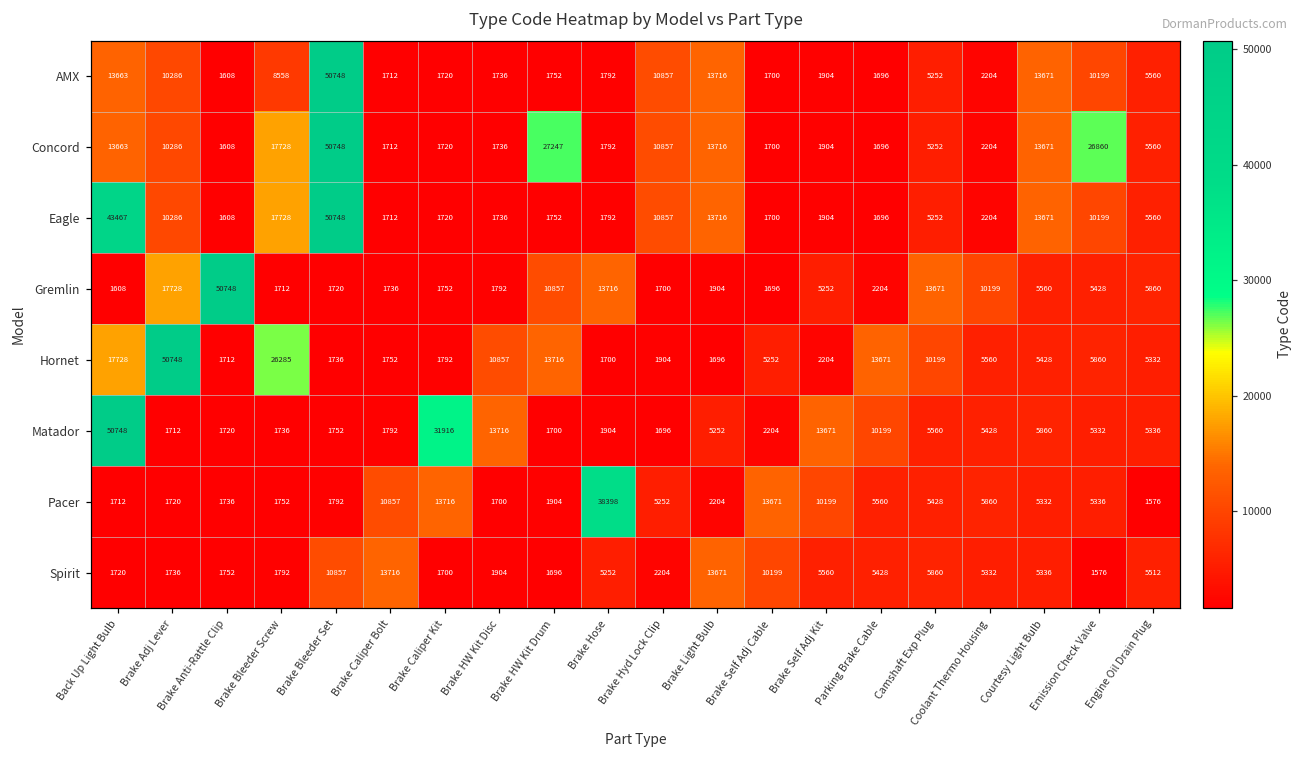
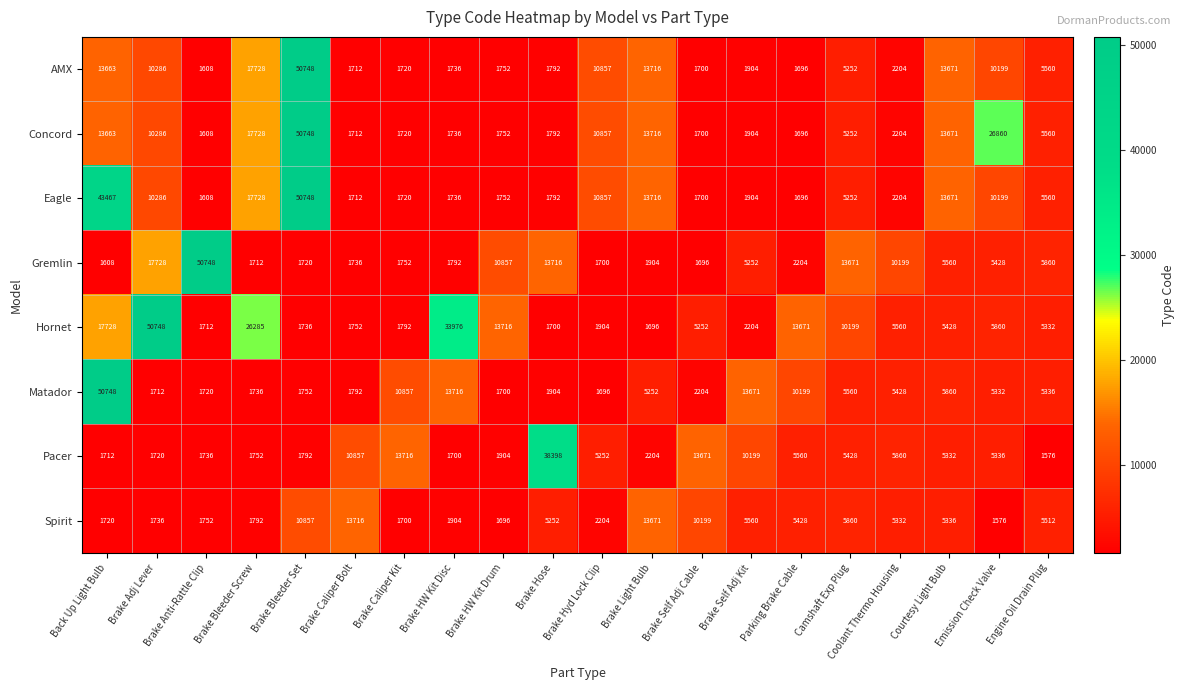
  {
    "AMX": {
      "Back Up Light Bulb": 13663,
      "Brake Adj Lever": 10286,
      "Brake Anti-Rattle Clip": 1608,
-     "Brake Bleeder Screw": 8558,
+     "Brake Bleeder Screw": 17728,
      "Brake Bleeder Set": 50748,
      "Brake Caliper Bolt": 1712,
      "Brake Caliper Kit": 1720,
      "Brake HW Kit Disc": 1736,
      "Brake HW Kit Drum": 1752,
      "Brake Hose": 1792,
      "Brake Hyd Lock Clip": 10857,
      "Brake Light Bulb": 13716,
      "Brake Self Adj Cable": 1700,
      "Brake Self Adj Kit": 1904,
      "Parking Brake Cable": 1696,
      "Camshaft Exp Plug": 5252,
      "Coolant Thermo Housing": 2204,
      "Courtesy Light Bulb": 13671,
      "Emission Check Valve": 10199,
      "Engine Oil Drain Plug": 5560
    },
    "Concord": {
      "Back Up Light Bulb": 13663,
      "Brake Adj Lever": 10286,
      "Brake Anti-Rattle Clip": 1608,
      "Brake Bleeder Screw": 17728,
      "Brake Bleeder Set": 50748,
      "Brake Caliper Bolt": 1712,
      "Brake Caliper Kit": 1720,
      "Brake HW Kit Disc": 1736,
-     "Brake HW Kit Drum": 27247,
+     "Brake HW Kit Drum": 1752,
      "Brake Hose": 1792,
      "Brake Hyd Lock Clip": 10857,
      "Brake Light Bulb": 13716,
      "Brake Self Adj Cable": 1700,
      "Brake Self Adj Kit": 1904,
      "Parking Brake Cable": 1696,
      "Camshaft Exp Plug": 5252,
      "Coolant Thermo Housing": 2204,
      "Courtesy Light Bulb": 13671,
      "Emission Check Valve": 26860,
      "Engine Oil Drain Plug": 5560
    },
    "Eagle": {
      "Back Up Light Bulb": 43467,
      "Brake Adj Lever": 10286,
      "Brake Anti-Rattle Clip": 1608,
      "Brake Bleeder Screw": 17728,
      "Brake Bleeder Set": 50748,
      "Brake Caliper Bolt": 1712,
      "Brake Caliper Kit": 1720,
      "Brake HW Kit Disc": 1736,
      "Brake HW Kit Drum": 1752,
      "Brake Hose": 1792,
      "Brake Hyd Lock Clip": 10857,
      "Brake Light Bulb": 13716,
      "Brake Self Adj Cable": 1700,
      "Brake Self Adj Kit": 1904,
      "Parking Brake Cable": 1696,
      "Camshaft Exp Plug": 5252,
      "Coolant Thermo Housing": 2204,
      "Courtesy Light Bulb": 13671,
      "Emission Check Valve": 10199,
      "Engine Oil Drain Plug": 5560
    },
    "Gremlin": {
      "Back Up Light Bulb": 1608,
      "Brake Adj Lever": 17728,
      "Brake Anti-Rattle Clip": 50748,
      "Brake Bleeder Screw": 1712,
      "Brake Bleeder Set": 1720,
      "Brake Caliper Bolt": 1736,
      "Brake Caliper Kit": 1752,
      "Brake HW Kit Disc": 1792,
      "Brake HW Kit Drum": 10857,
      "Brake Hose": 13716,
      "Brake Hyd Lock Clip": 1700,
      "Brake Light Bulb": 1904,
      "Brake Self Adj Cable": 1696,
      "Brake Self Adj Kit": 5252,
      "Parking Brake Cable": 2204,
      "Camshaft Exp Plug": 13671,
      "Coolant Thermo Housing": 10199,
      "Courtesy Light Bulb": 5560,
      "Emission Check Valve": 5428,
      "Engine Oil Drain Plug": 5860
    },
    "Hornet": {
      "Back Up Light Bulb": 17728,
      "Brake Adj Lever": 50748,
      "Brake Anti-Rattle Clip": 1712,
      "Brake Bleeder Screw": 26285,
      "Brake Bleeder Set": 1736,
      "Brake Caliper Bolt": 1752,
      "Brake Caliper Kit": 1792,
-     "Brake HW Kit Disc": 10857,
+     "Brake HW Kit Disc": 33976,
      "Brake HW Kit Drum": 13716,
      "Brake Hose": 1700,
      "Brake Hyd Lock Clip": 1904,
      "Brake Light Bulb": 1696,
      "Brake Self Adj Cable": 5252,
      "Brake Self Adj Kit": 2204,
      "Parking Brake Cable": 13671,
      "Camshaft Exp Plug": 10199,
      "Coolant Thermo Housing": 5560,
      "Courtesy Light Bulb": 5428,
      "Emission Check Valve": 5860,
      "Engine Oil Drain Plug": 5332
    },
    "Matador": {
      "Back Up Light Bulb": 50748,
      "Brake Adj Lever": 1712,
      "Brake Anti-Rattle Clip": 1720,
      "Brake Bleeder Screw": 1736,
      "Brake Bleeder Set": 1752,
      "Brake Caliper Bolt": 1792,
-     "Brake Caliper Kit": 31916,
+     "Brake Caliper Kit": 10857,
      "Brake HW Kit Disc": 13716,
      "Brake HW Kit Drum": 1700,
      "Brake Hose": 1904,
      "Brake Hyd Lock Clip": 1696,
      "Brake Light Bulb": 5252,
      "Brake Self Adj Cable": 2204,
      "Brake Self Adj Kit": 13671,
      "Parking Brake Cable": 10199,
      "Camshaft Exp Plug": 5560,
      "Coolant Thermo Housing": 5428,
      "Courtesy Light Bulb": 5860,
      "Emission Check Valve": 5332,
      "Engine Oil Drain Plug": 5336
    },
    "Pacer": {
      "Back Up Light Bulb": 1712,
      "Brake Adj Lever": 1720,
      "Brake Anti-Rattle Clip": 1736,
      "Brake Bleeder Screw": 1752,
      "Brake Bleeder Set": 1792,
      "Brake Caliper Bolt": 10857,
      "Brake Caliper Kit": 13716,
      "Brake HW Kit Disc": 1700,
      "Brake HW Kit Drum": 1904,
      "Brake Hose": 38398,
      "Brake Hyd Lock Clip": 5252,
      "Brake Light Bulb": 2204,
      "Brake Self Adj Cable": 13671,
      "Brake Self Adj Kit": 10199,
      "Parking Brake Cable": 5560,
      "Camshaft Exp Plug": 5428,
      "Coolant Thermo Housing": 5860,
      "Courtesy Light Bulb": 5332,
      "Emission Check Valve": 5336,
      "Engine Oil Drain Plug": 1576
    },
    "Spirit": {
      "Back Up Light Bulb": 1720,
      "Brake Adj Lever": 1736,
      "Brake Anti-Rattle Clip": 1752,
      "Brake Bleeder Screw": 1792,
      "Brake Bleeder Set": 10857,
      "Brake Caliper Bolt": 13716,
      "Brake Caliper Kit": 1700,
      "Brake HW Kit Disc": 1904,
      "Brake HW Kit Drum": 1696,
      "Brake Hose": 5252,
      "Brake Hyd Lock Clip": 2204,
      "Brake Light Bulb": 13671,
      "Brake Self Adj Cable": 10199,
      "Brake Self Adj Kit": 5560,
      "Parking Brake Cable": 5428,
      "Camshaft Exp Plug": 5860,
      "Coolant Thermo Housing": 5332,
      "Courtesy Light Bulb": 5336,
      "Emission Check Valve": 1576,
      "Engine Oil Drain Plug": 5512
    }
  }
